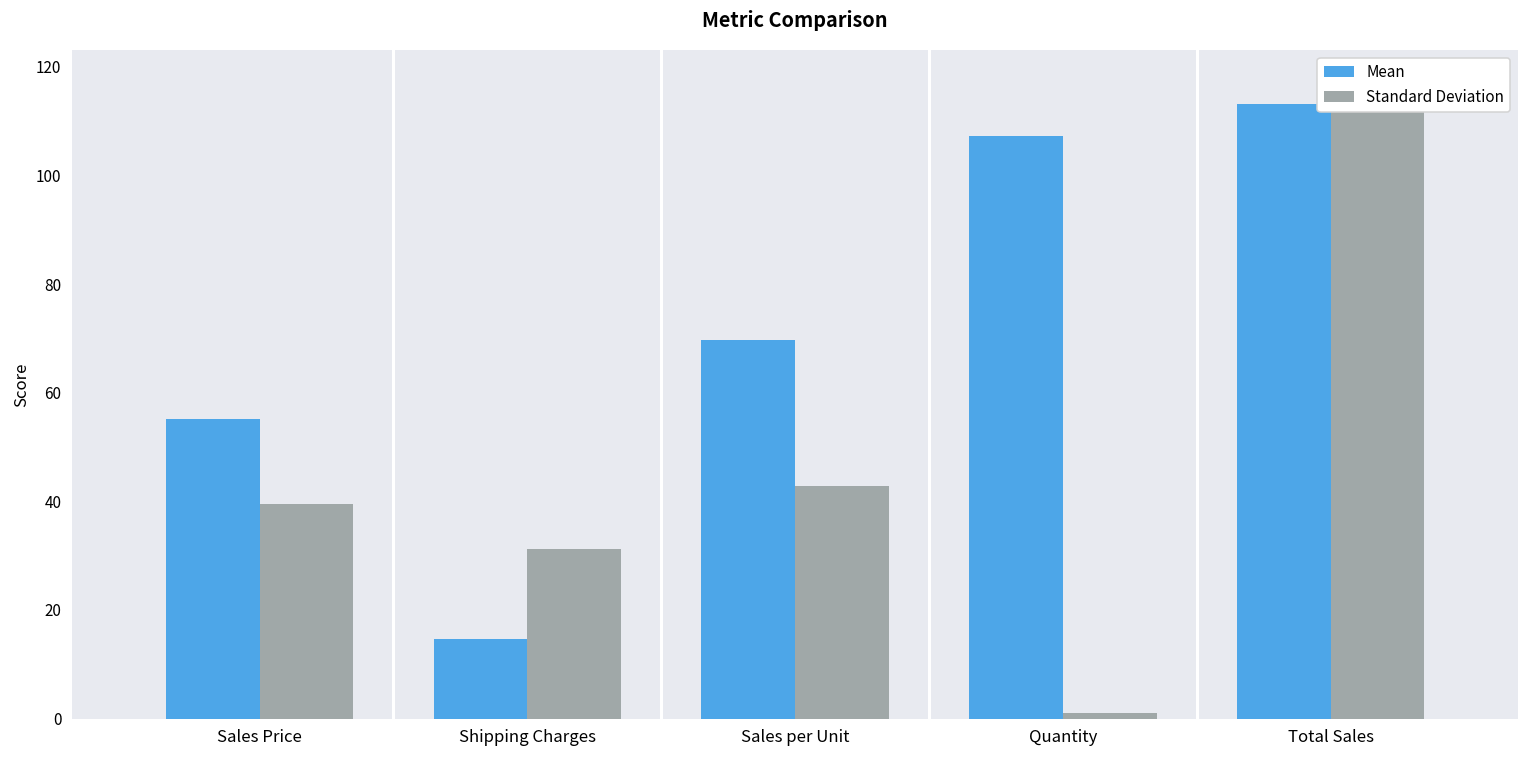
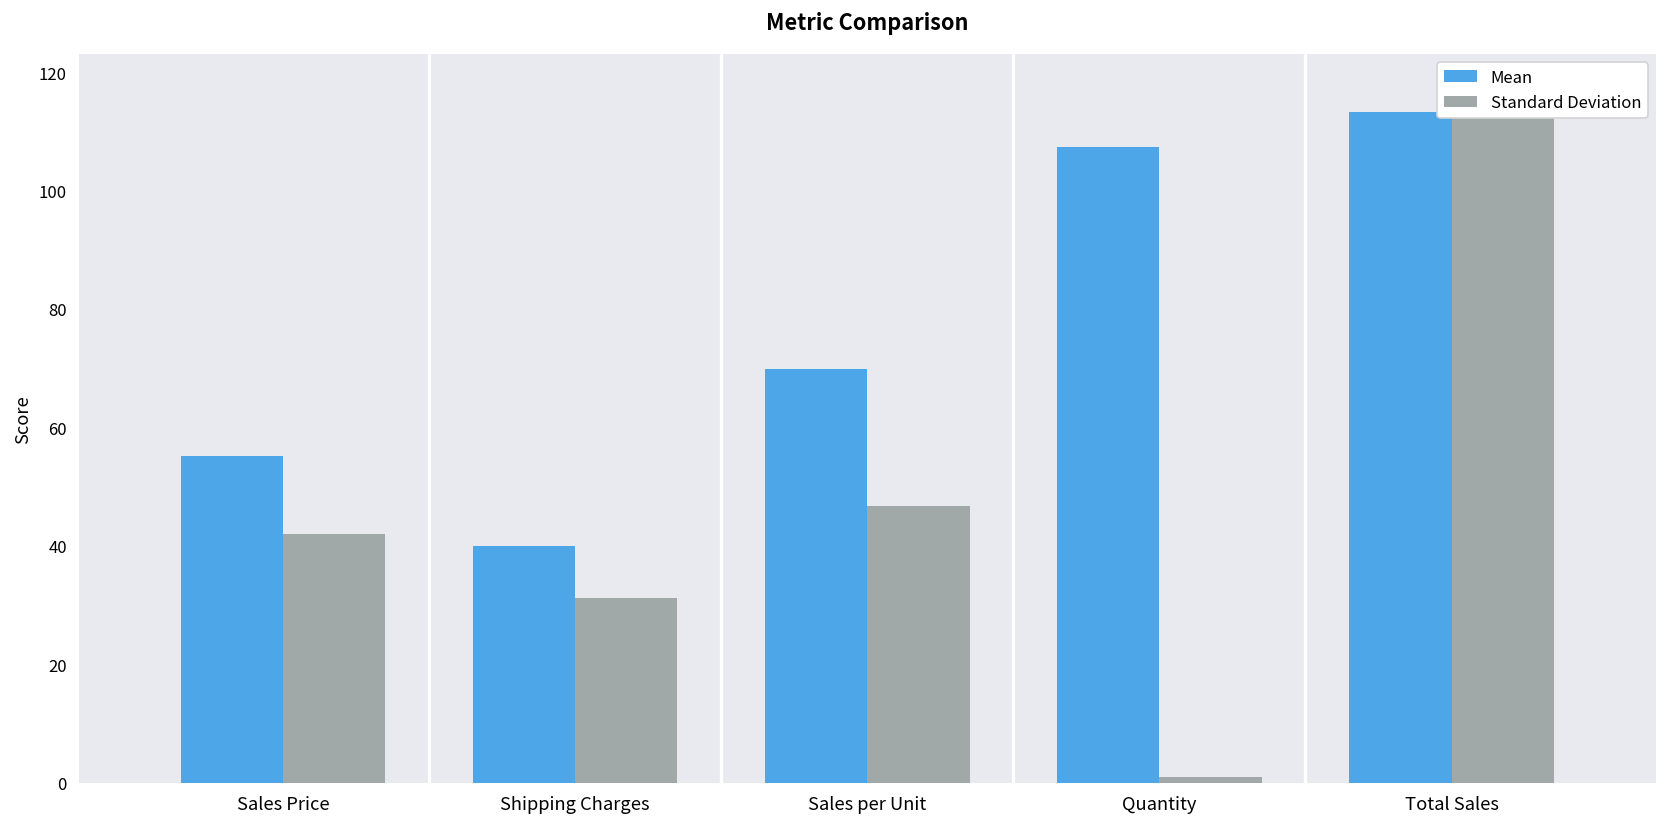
  {
    "Mean": {
      "Sales Price": 55,
-     "Shipping Charges": 15,
+     "Shipping Charges": 40,
      "Sales per Unit": 70,
      "Quantity": 107,
      "Total Sales": 113
    },
    "Standard Deviation": {
-     "Sales Price": 40,
+     "Sales Price": 42,
      "Shipping Charges": 31,
-     "Sales per Unit": 43,
+     "Sales per Unit": 47,
      "Quantity": 1
    }
  }
